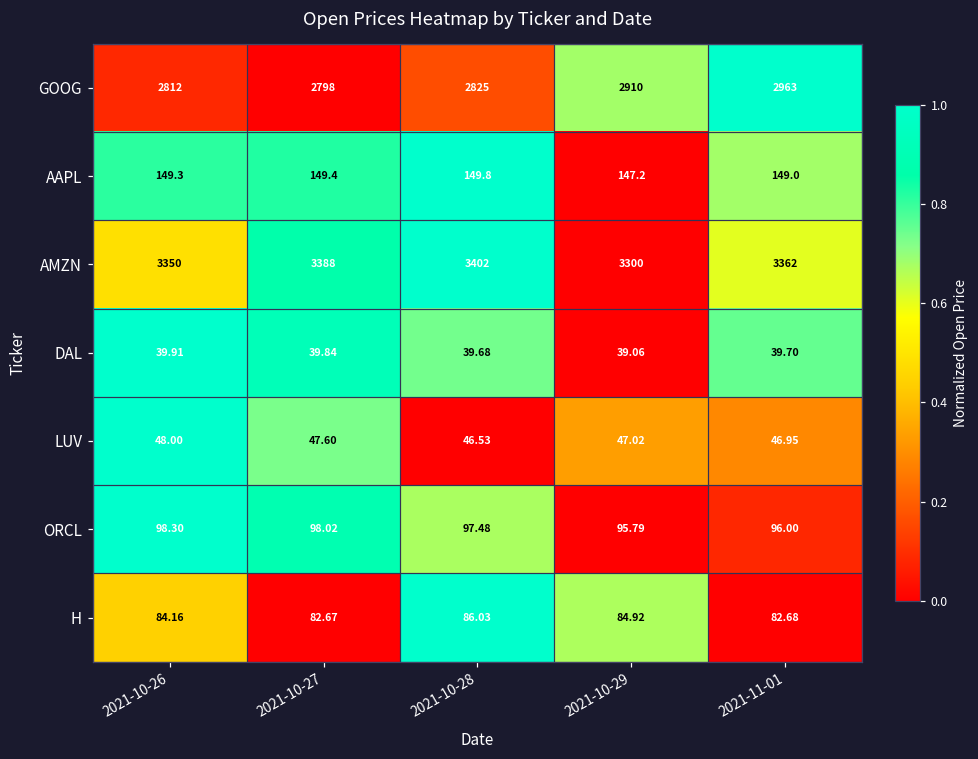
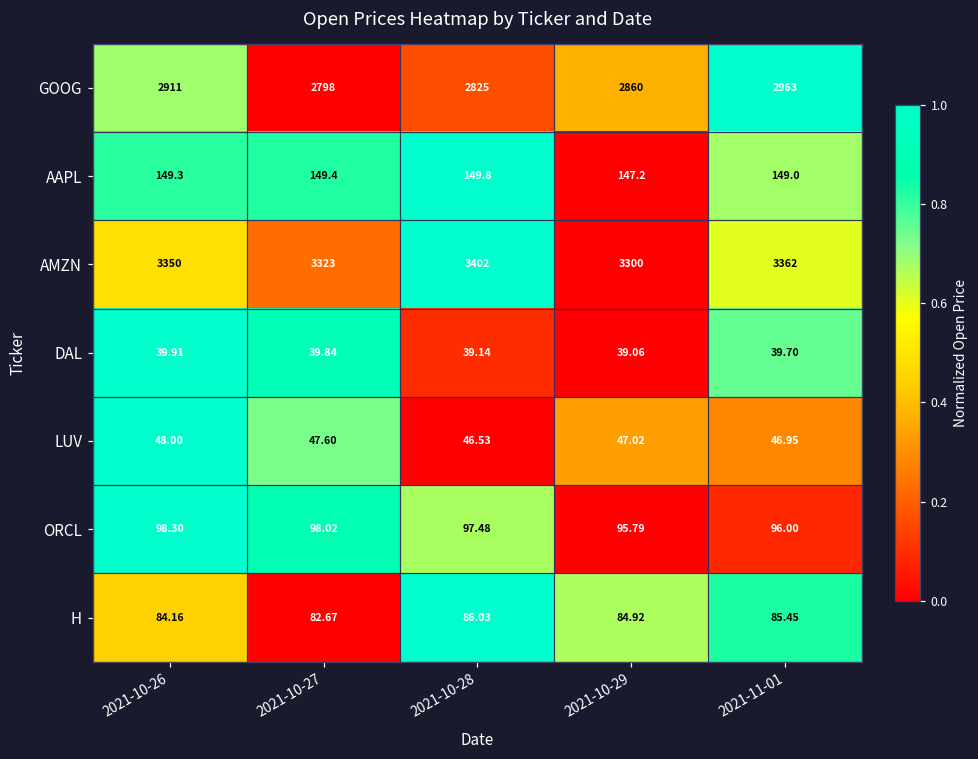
  {
    "GOOG": {
-     "2021-10-26": 2812,
+     "2021-10-26": 2911,
      "2021-10-27": 2798,
      "2021-10-28": 2825,
-     "2021-10-29": 2910,
+     "2021-10-29": 2860,
      "2021-11-01": 2963
    },
    "AAPL": {
      "2021-10-26": 149.3,
      "2021-10-27": 149.4,
      "2021-10-28": 149.8,
      "2021-10-29": 147.2,
      "2021-11-01": 149.0
    },
    "AMZN": {
      "2021-10-26": 3350,
-     "2021-10-27": 3388,
+     "2021-10-27": 3323,
      "2021-10-28": 3402,
      "2021-10-29": 3300,
      "2021-11-01": 3362
    },
    "DAL": {
      "2021-10-26": 39.91,
      "2021-10-27": 39.84,
-     "2021-10-28": 39.68,
+     "2021-10-28": 39.14,
      "2021-10-29": 39.06,
      "2021-11-01": 39.70
    },
    "LUV": {
      "2021-10-26": 48.00,
      "2021-10-27": 47.60,
      "2021-10-28": 46.53,
      "2021-10-29": 47.02,
      "2021-11-01": 46.95
    },
    "ORCL": {
      "2021-10-26": 98.30,
      "2021-10-27": 98.02,
      "2021-10-28": 97.48,
      "2021-10-29": 95.79,
      "2021-11-01": 96.00
    },
    "H": {
      "2021-10-26": 84.16,
      "2021-10-27": 82.67,
      "2021-10-28": 86.03,
      "2021-10-29": 84.92,
-     "2021-11-01": 82.68
+     "2021-11-01": 85.45
    }
  }
